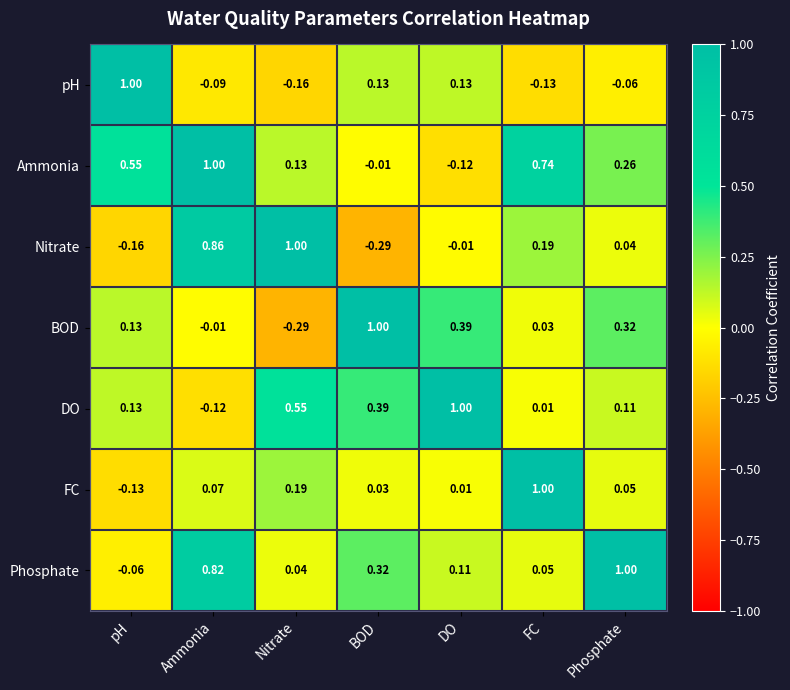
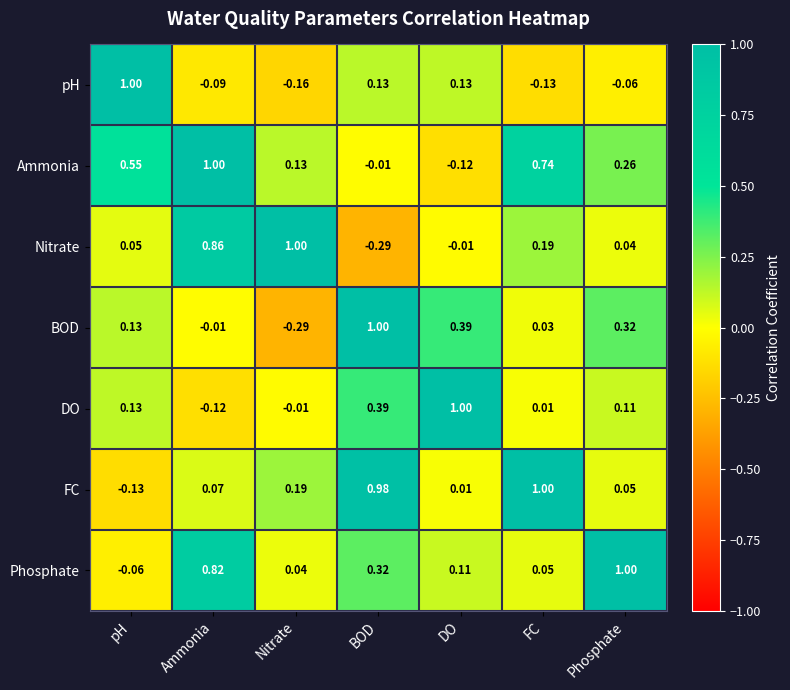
  {
    "pH": {
      "pH": 1.00,
      "Ammonia": -0.09,
      "Nitrate": -0.16,
      "BOD": 0.13,
      "DO": 0.13,
      "FC": -0.13,
      "Phosphate": -0.06
    },
    "Ammonia": {
      "pH": 0.55,
      "Ammonia": 1.00,
      "Nitrate": 0.13,
      "BOD": -0.01,
      "DO": -0.12,
      "FC": 0.74,
      "Phosphate": 0.26
    },
    "Nitrate": {
-     "pH": -0.16,
+     "pH": 0.05,
      "Ammonia": 0.86,
      "Nitrate": 1.00,
      "BOD": -0.29,
      "DO": -0.01,
      "FC": 0.19,
      "Phosphate": 0.04
    },
    "BOD": {
      "pH": 0.13,
      "Ammonia": -0.01,
      "Nitrate": -0.29,
      "BOD": 1.00,
      "DO": 0.39,
      "FC": 0.03,
      "Phosphate": 0.32
    },
    "DO": {
      "pH": 0.13,
      "Ammonia": -0.12,
-     "Nitrate": 0.55,
+     "Nitrate": -0.01,
      "BOD": 0.39,
      "DO": 1.00,
      "FC": 0.01,
      "Phosphate": 0.11
    },
    "FC": {
      "pH": -0.13,
      "Ammonia": 0.07,
      "Nitrate": 0.19,
-     "BOD": 0.03,
+     "BOD": 0.98,
      "DO": 0.01,
      "FC": 1.00,
      "Phosphate": 0.05
    },
    "Phosphate": {
      "pH": -0.06,
      "Ammonia": 0.82,
      "Nitrate": 0.04,
      "BOD": 0.32,
      "DO": 0.11,
      "FC": 0.05,
      "Phosphate": 1.00
    }
  }
